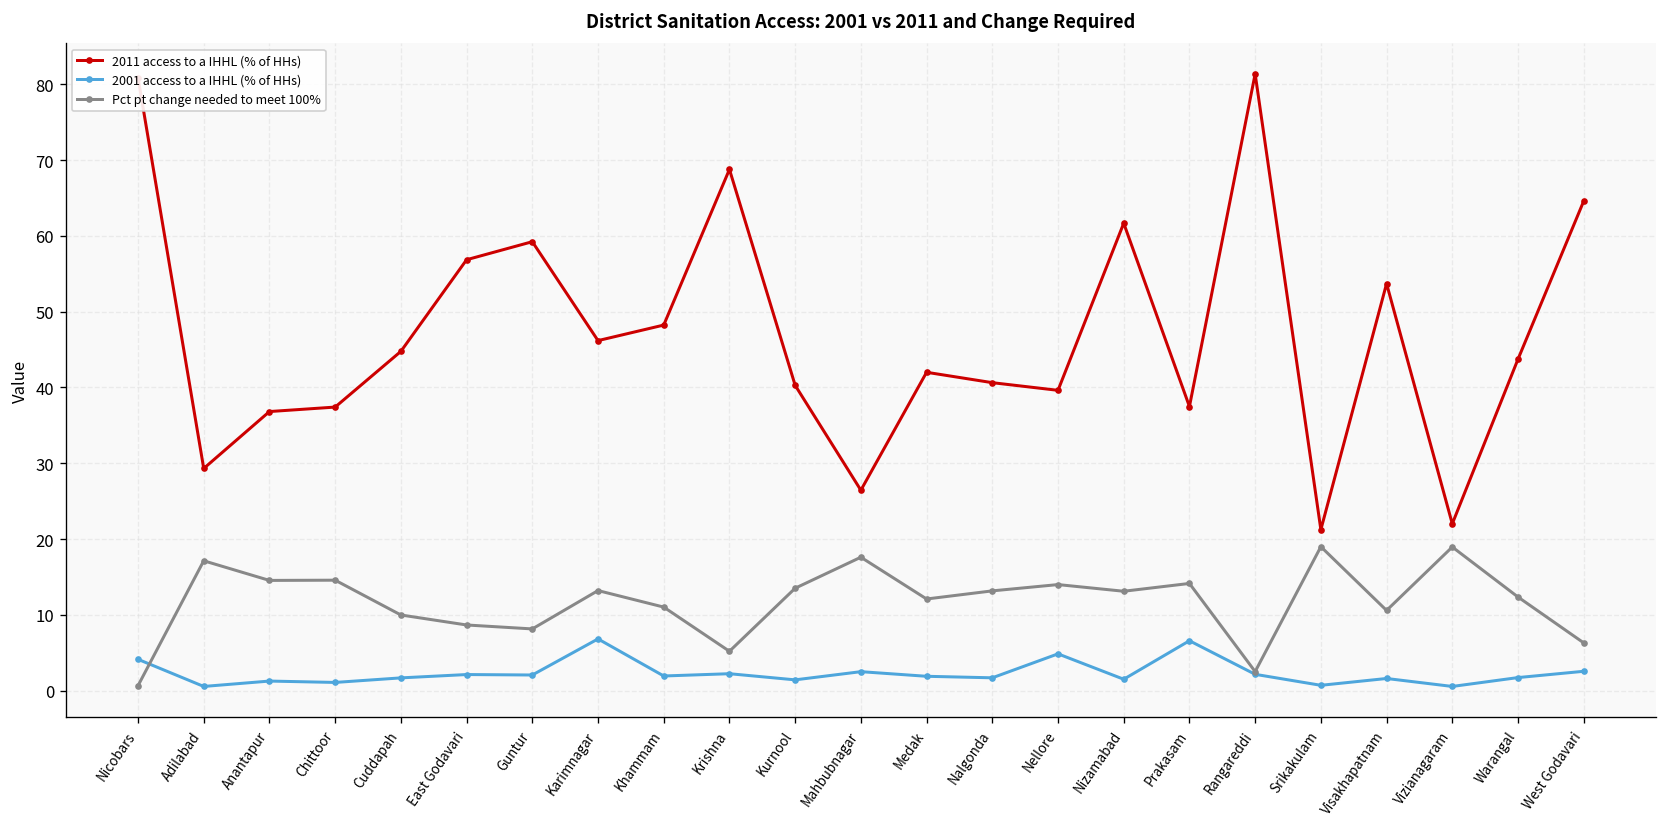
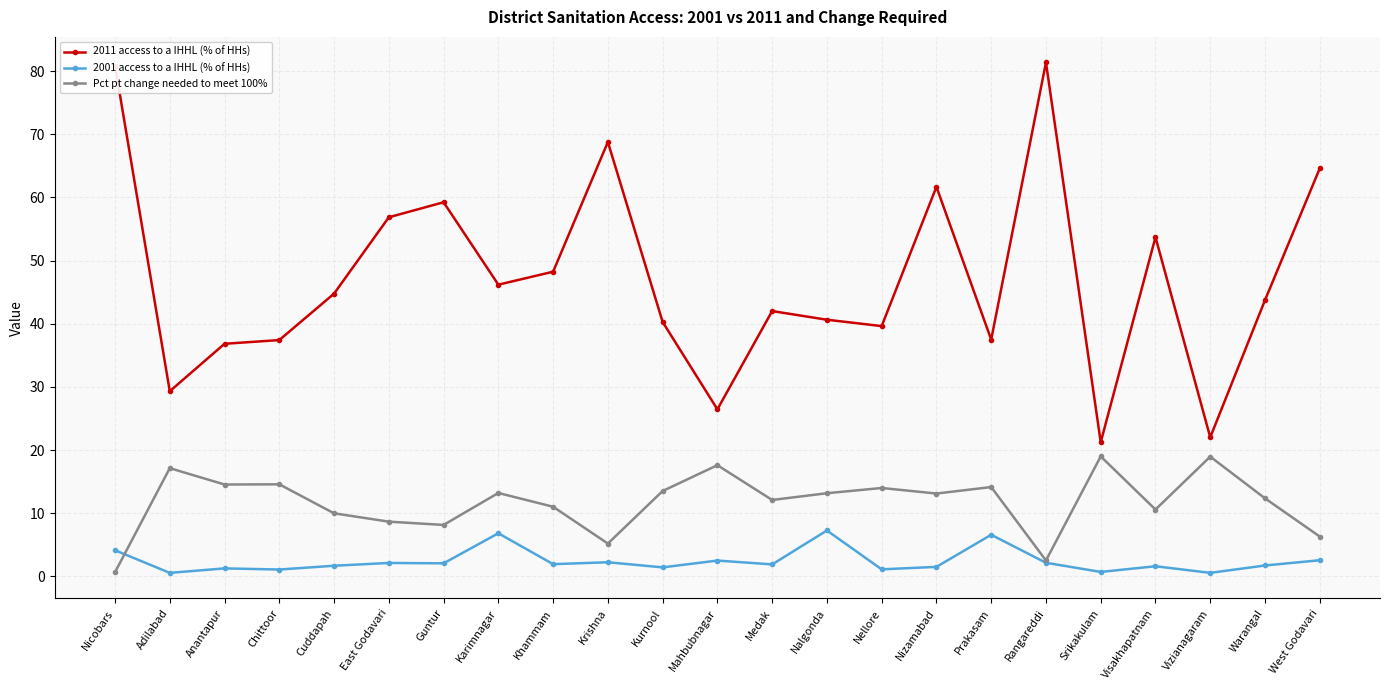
  {
    "2011 access to a IHHL (% of HHs)": {
      "Adilabad": 29,
      "Anantapur": 37,
      "Chittoor": 37,
      "Cuddapah": 45,
      "East Godavari": 57,
      "Guntur": 59,
      "Karimnagar": 46,
      "Khammam": 48,
      "Krishna": 69,
      "Kurnool": 40,
      "Mahbubnagar": 26,
      "Medak": 42,
      "Nalgonda": 41,
      "Nellore": 40,
      "Nizamabad": 62,
      "Prakasam": 37,
      "Rangareddi": 81,
      "Srikakulam": 21,
      "Visakhapatnam": 54,
      "Vizianagaram": 22,
      "Warangal": 44,
      "West Godavari": 65
    },
    "2001 access to a IHHL (% of HHs)": {
      "Nicobars": 4,
      "Adilabad": 1,
      "Anantapur": 1,
      "Chittoor": 1,
      "Cuddapah": 2,
      "East Godavari": 2,
      "Guntur": 2,
      "Karimnagar": 7,
      "Khammam": 2,
      "Krishna": 2,
      "Kurnool": 1,
      "Mahbubnagar": 3,
      "Medak": 2,
-     "Nalgonda": 2,
-     "Nellore": 5,
+     "Nalgonda": 7,
+     "Nellore": 1,
      "Nizamabad": 2,
      "Prakasam": 7,
      "Srikakulam": 1,
      "Visakhapatnam": 2,
      "Vizianagaram": 1,
      "Warangal": 2,
      "West Godavari": 3
    },
    "Pct pt change needed to meet 100%": {
      "Nicobars": 1,
      "Adilabad": 17,
      "Anantapur": 15,
      "Chittoor": 15,
      "Cuddapah": 10,
      "East Godavari": 9,
      "Guntur": 8,
      "Karimnagar": 13,
      "Khammam": 11,
      "Krishna": 5,
      "Kurnool": 14,
      "Mahbubnagar": 18,
      "Medak": 12,
      "Nalgonda": 13,
      "Nellore": 14,
      "Nizamabad": 13,
      "Prakasam": 14,
      "Srikakulam": 19,
      "Visakhapatnam": 11,
      "Vizianagaram": 19,
      "Warangal": 12,
      "West Godavari": 6
    }
  }
